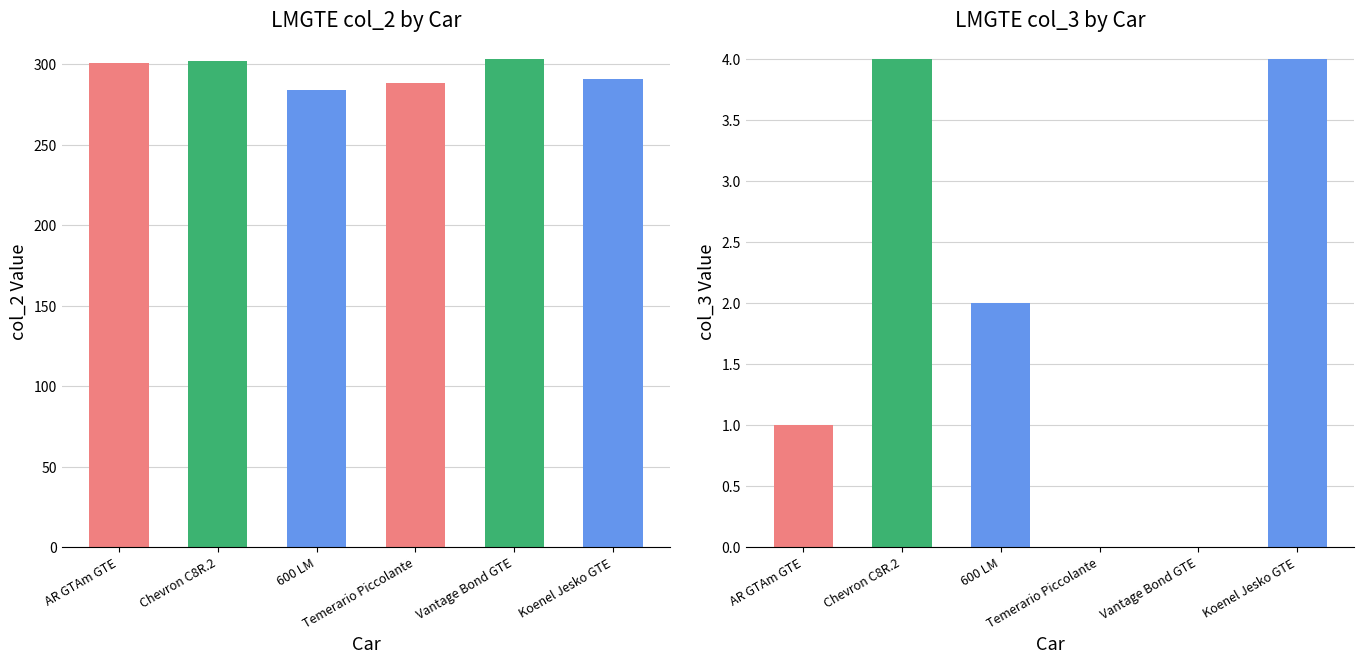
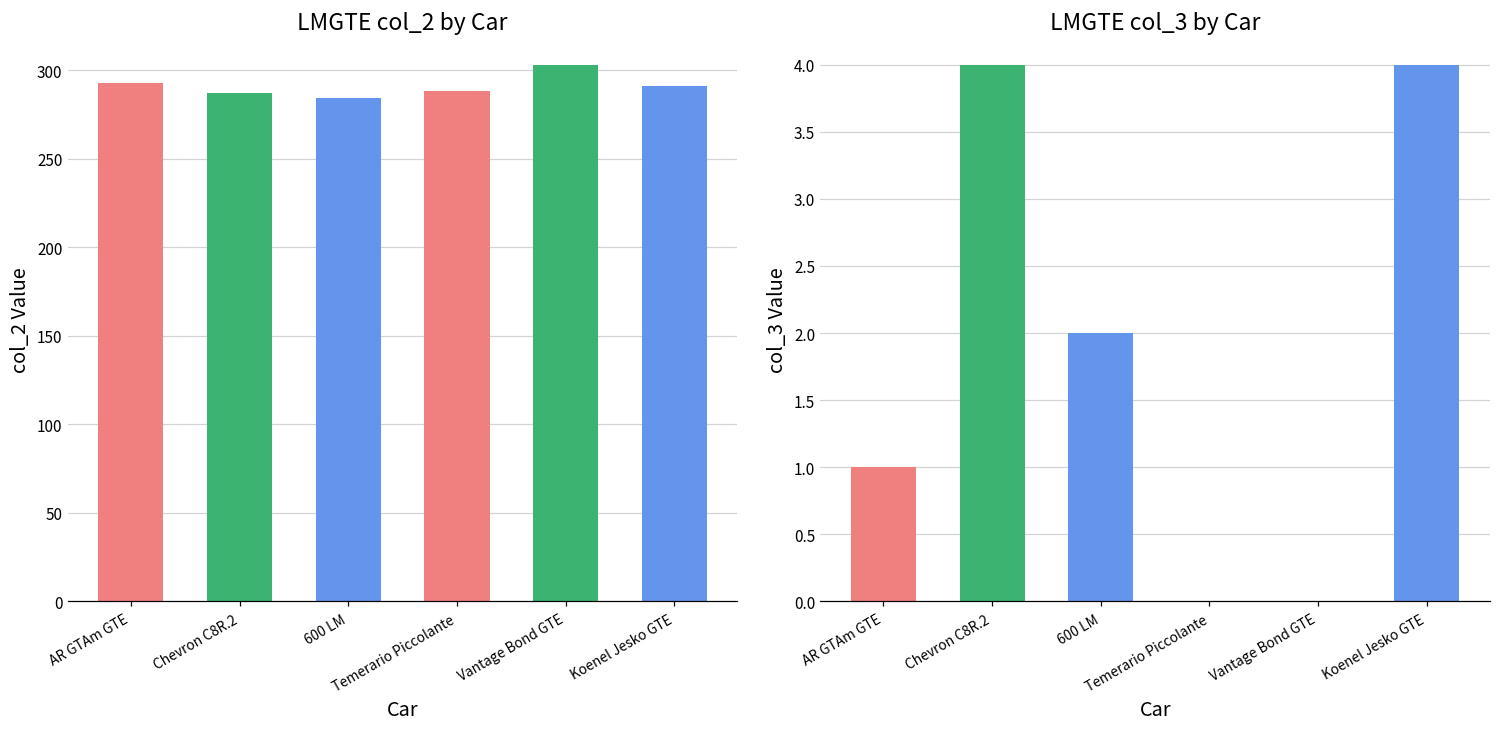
  {
    "LMGTE col_2 by Car": {
-     "AR GTAm GTE": 301,
-     "Chevron C8R.2": 302,
+     "AR GTAm GTE": 293,
+     "Chevron C8R.2": 287,
      "600 LM": 284,
      "Temerario Piccolante": 288,
      "Vantage Bond GTE": 303,
      "Koenel Jesko GTE": 291
    },
    "LMGTE col_3 by Car": {
      "AR GTAm GTE": 1.00,
      "Chevron C8R.2": 4.00,
      "600 LM": 2.00,
      "Temerario Piccolante": 0.00,
      "Vantage Bond GTE": 0.00,
      "Koenel Jesko GTE": 4.00
    }
  }
